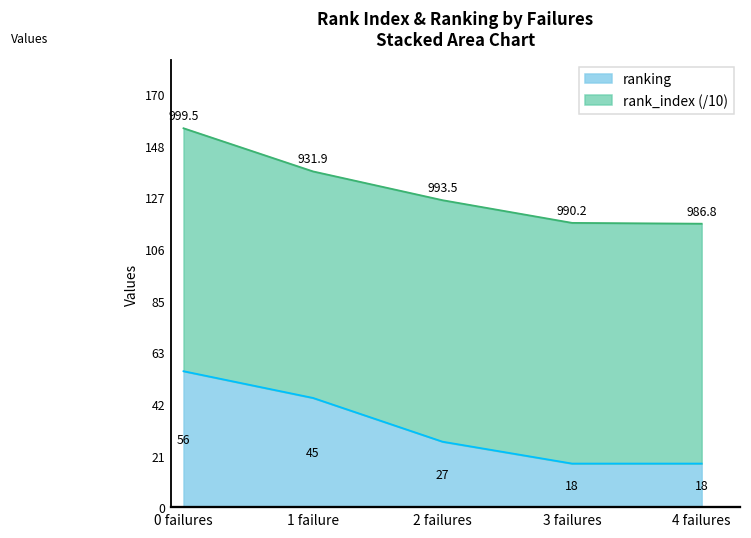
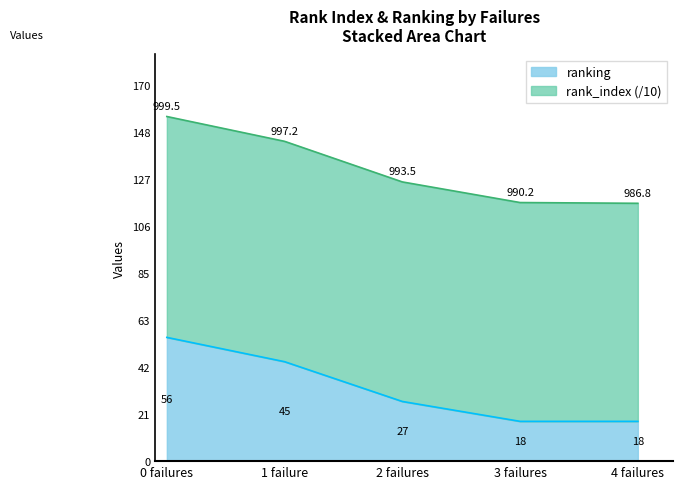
  {
    "ranking": {
      "2 failures": 27,
      "3 failures": 18,
      "4 failures": 18
    },
    "rank_index (/10)": {
-     "1 failure": 931.9
+     "1 failure": 997.2
    }
  }
